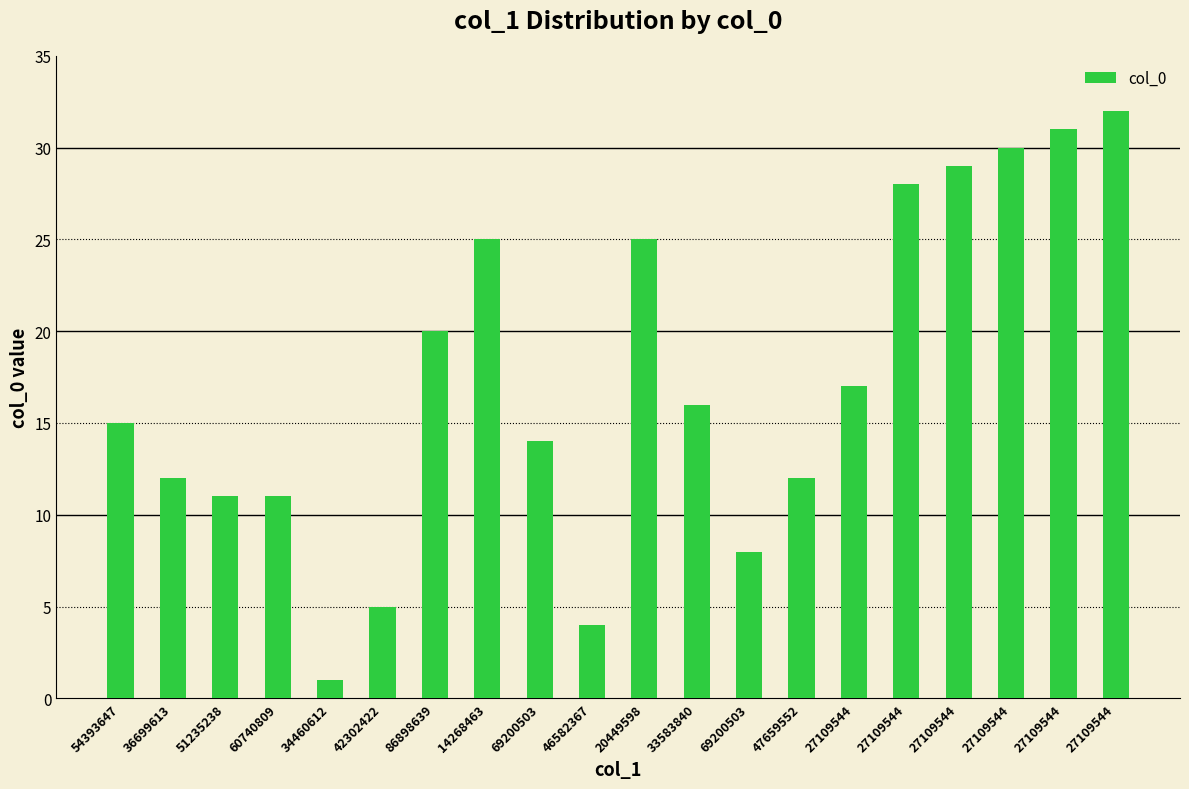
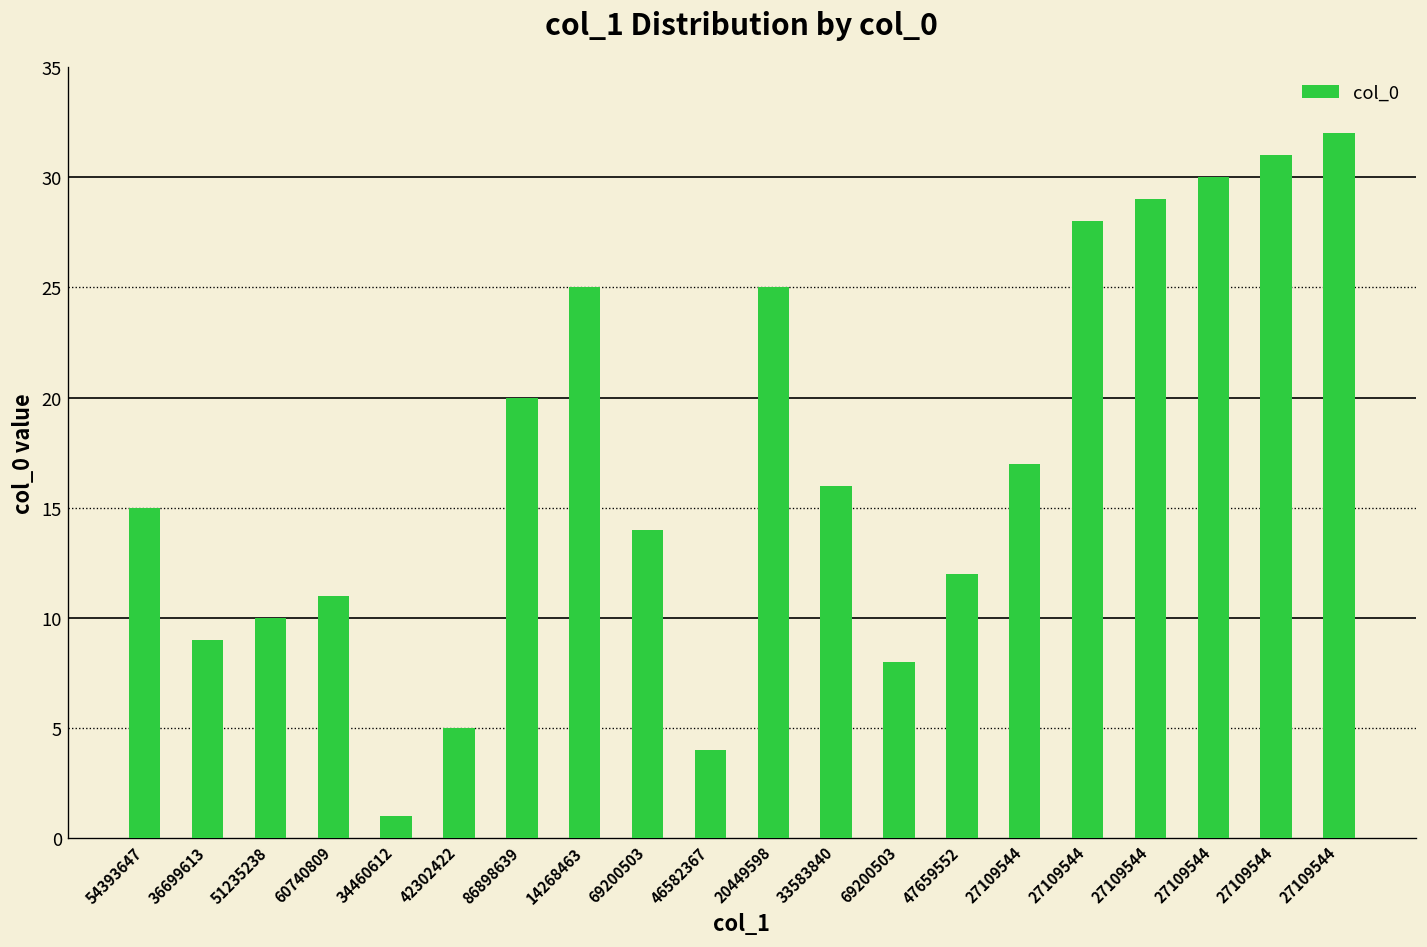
  {
    "54393647": 15,
-   "36699613": 12,
-   "51235238": 11,
+   "36699613": 9,
+   "51235238": 10,
    "60740809": 11,
    "34460612": 1,
    "42302422": 5,
    "86898639": 20,
    "14268463": 25,
    "46582367": 4,
    "20449598": 25,
    "33583840": 16,
    "47659552": 12
  }
